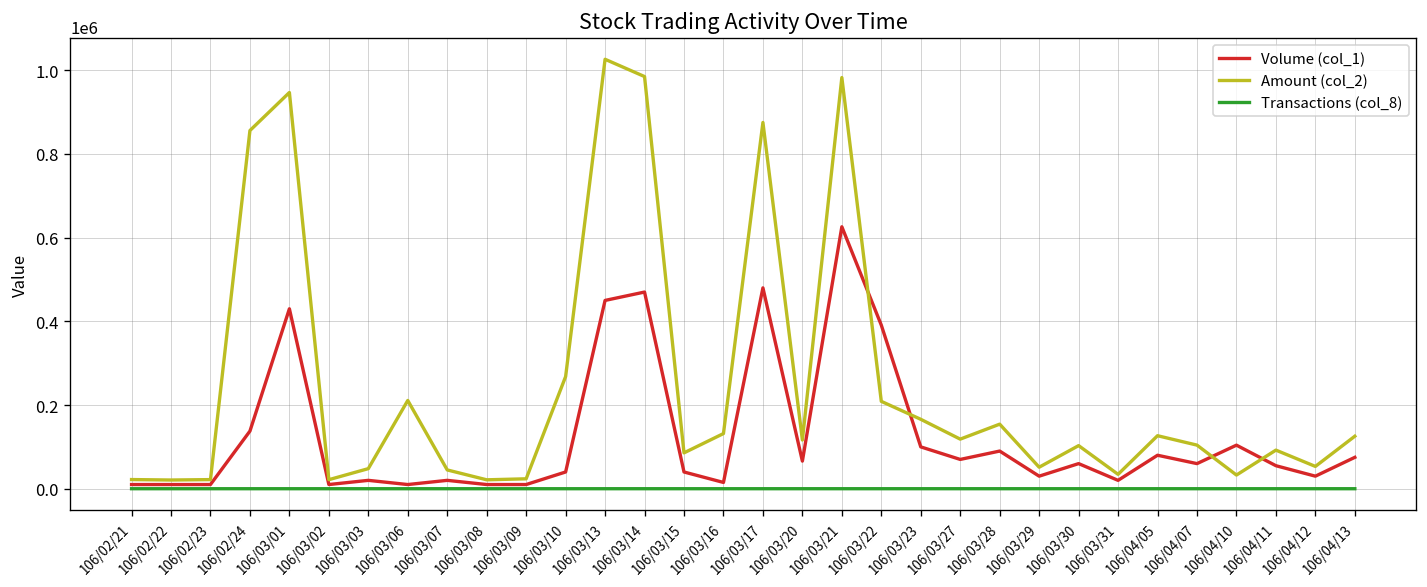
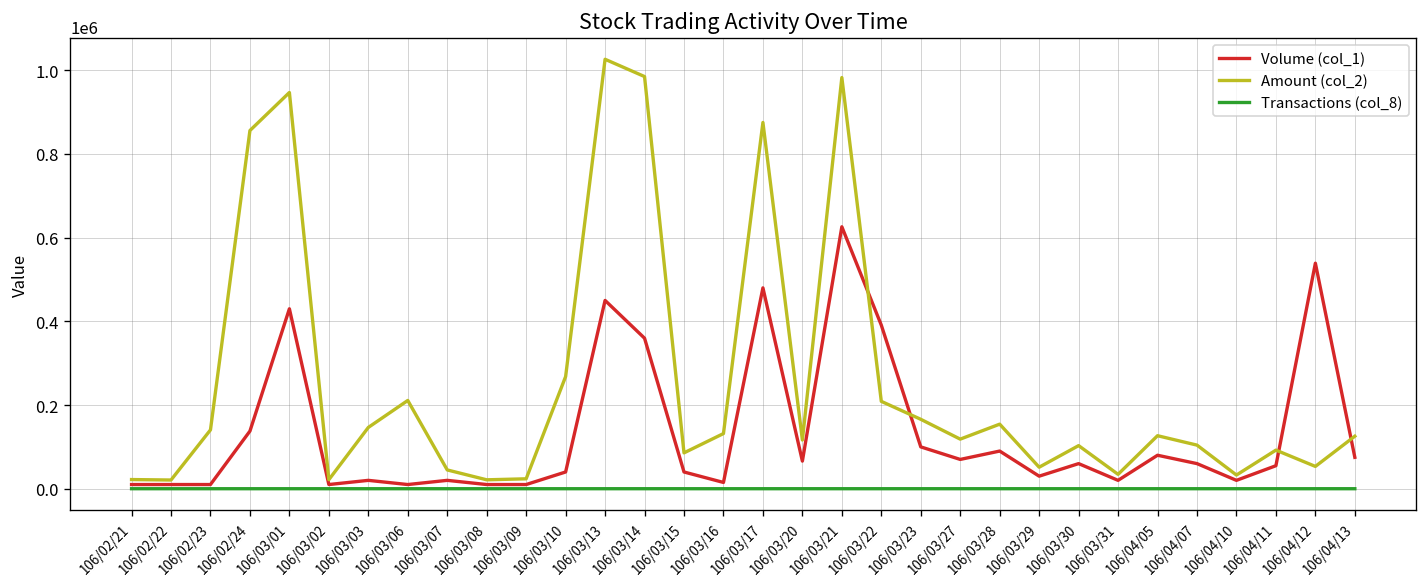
  {
    "Volume (col_1)": {
      "106/02/21": 10000,
      "106/02/22": 10000,
      "106/02/23": 10000,
      "106/02/24": 140000,
      "106/03/01": 430000,
      "106/03/02": 10000,
      "106/03/03": 20000,
      "106/03/06": 10000,
      "106/03/07": 20000,
      "106/03/08": 10000,
      "106/03/09": 10000,
      "106/03/10": 40000,
      "106/03/13": 450000,
-     "106/03/14": 470000,
+     "106/03/14": 360000,
      "106/03/15": 40000,
      "106/03/16": 20000,
      "106/03/17": 480000,
      "106/03/20": 70000,
      "106/03/21": 630000,
      "106/03/22": 390000,
      "106/03/23": 100000,
      "106/03/27": 70000,
      "106/03/28": 90000,
      "106/03/29": 30000,
      "106/03/30": 60000,
      "106/03/31": 20000,
      "106/04/05": 80000,
      "106/04/07": 60000,
-     "106/04/10": 100000,
+     "106/04/10": 20000,
      "106/04/11": 60000,
-     "106/04/12": 30000,
+     "106/04/12": 540000,
      "106/04/13": 80000
    },
    "Amount (col_2)": {
      "106/02/21": 20000,
      "106/02/22": 20000,
-     "106/02/23": 20000,
+     "106/02/23": 140000,
      "106/02/24": 860000,
      "106/03/01": 950000,
      "106/03/02": 20000,
-     "106/03/03": 50000,
+     "106/03/03": 150000,
      "106/03/06": 210000,
      "106/03/07": 40000,
      "106/03/08": 20000,
      "106/03/09": 20000,
      "106/03/10": 270000,
      "106/03/13": 1030000,
      "106/03/14": 990000,
      "106/03/15": 90000,
      "106/03/16": 130000,
      "106/03/17": 880000,
      "106/03/20": 120000,
      "106/03/21": 980000,
      "106/03/22": 210000,
      "106/03/23": 170000,
      "106/03/27": 120000,
      "106/03/28": 150000,
      "106/03/29": 50000,
      "106/03/30": 100000,
      "106/03/31": 30000,
      "106/04/05": 130000,
      "106/04/07": 100000,
      "106/04/10": 30000,
      "106/04/11": 90000,
      "106/04/12": 50000,
      "106/04/13": 130000
    },
    "Transactions (col_8)": {
      "106/02/21": 0,
      "106/02/22": 0,
      "106/02/23": 0,
      "106/02/24": 0,
      "106/03/01": 0,
      "106/03/02": 0,
      "106/03/03": 0,
      "106/03/06": 0,
      "106/03/07": 0,
      "106/03/08": 0,
      "106/03/09": 0,
      "106/03/10": 0,
      "106/03/13": 0,
      "106/03/14": 0,
      "106/03/15": 0,
      "106/03/16": 0,
      "106/03/17": 0,
      "106/03/20": 0,
      "106/03/21": 0,
      "106/03/22": 0,
      "106/03/23": 0,
      "106/03/27": 0,
      "106/03/28": 0,
      "106/03/29": 0,
      "106/03/30": 0,
      "106/03/31": 0,
      "106/04/05": 0,
      "106/04/07": 0,
      "106/04/10": 0,
      "106/04/11": 0,
      "106/04/12": 0,
      "106/04/13": 0
    }
  }
